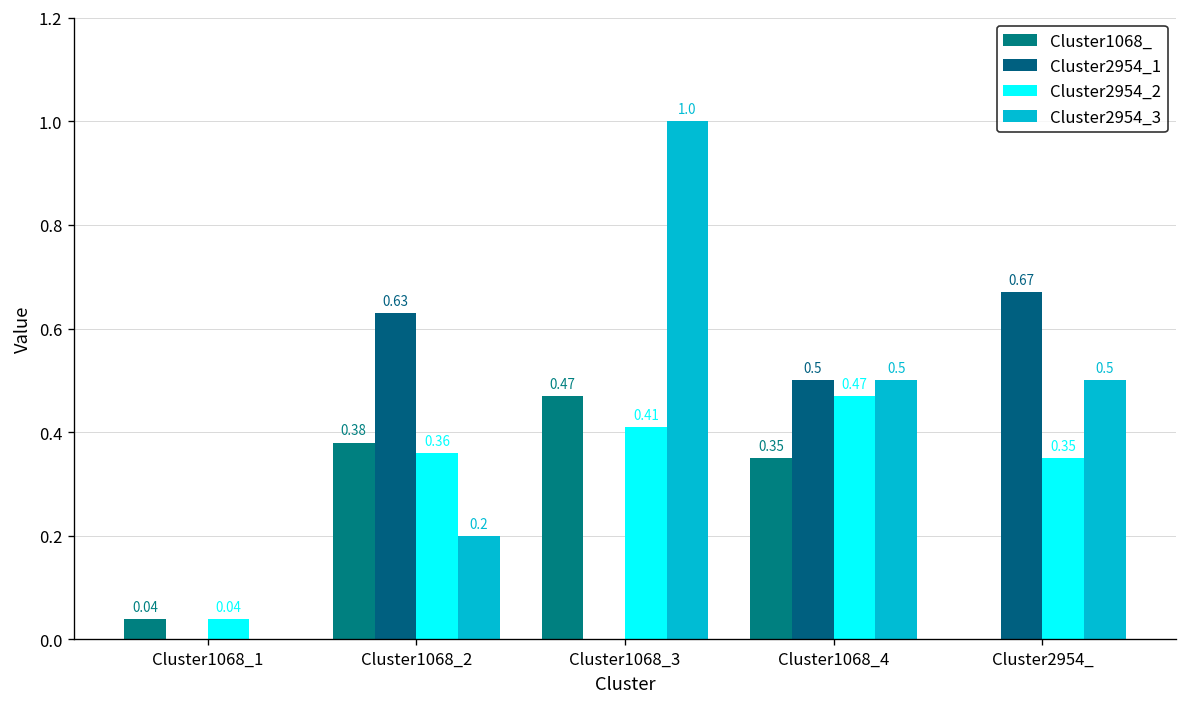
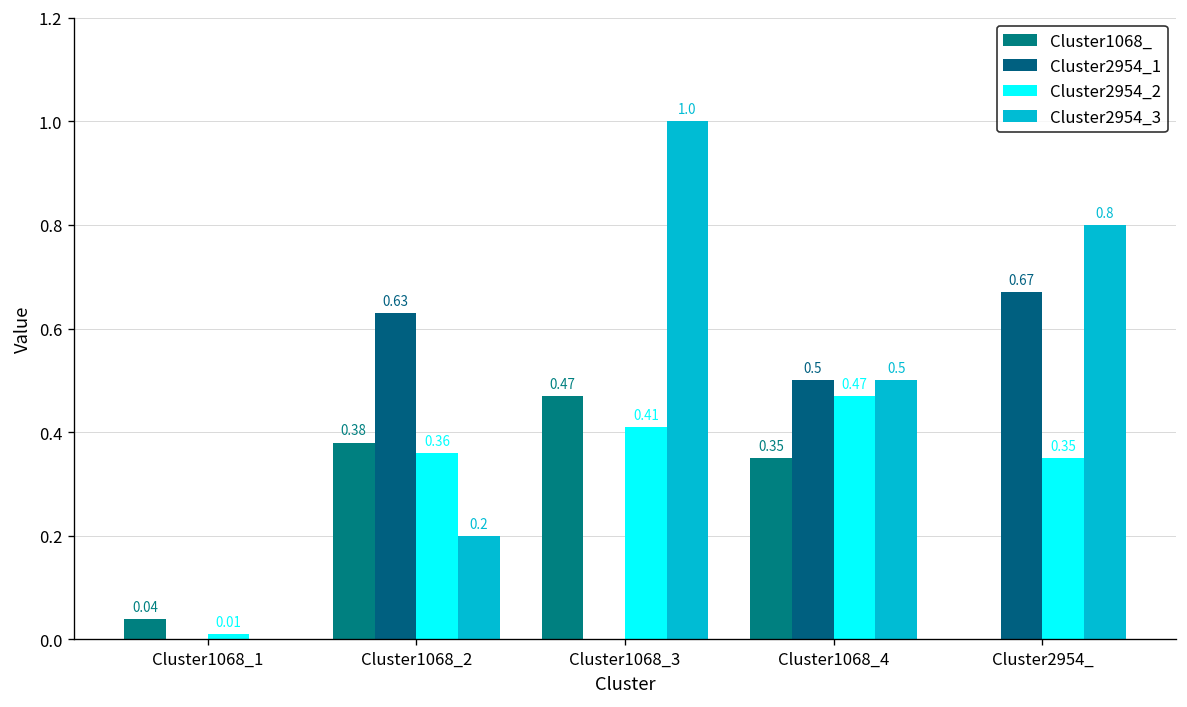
  {
    "Cluster2954_2": {
-     "Cluster1068_1": 0.04,
+     "Cluster1068_1": 0.01,
      "Cluster1068_2": 0.36,
      "Cluster1068_3": 0.41,
      "Cluster1068_4": 0.47,
      "Cluster2954_": 0.35
    },
    "Cluster2954_3": {
      "Cluster1068_2": 0.2,
      "Cluster1068_3": 1.0,
      "Cluster1068_4": 0.5,
-     "Cluster2954_": 0.5
+     "Cluster2954_": 0.8
    }
  }
